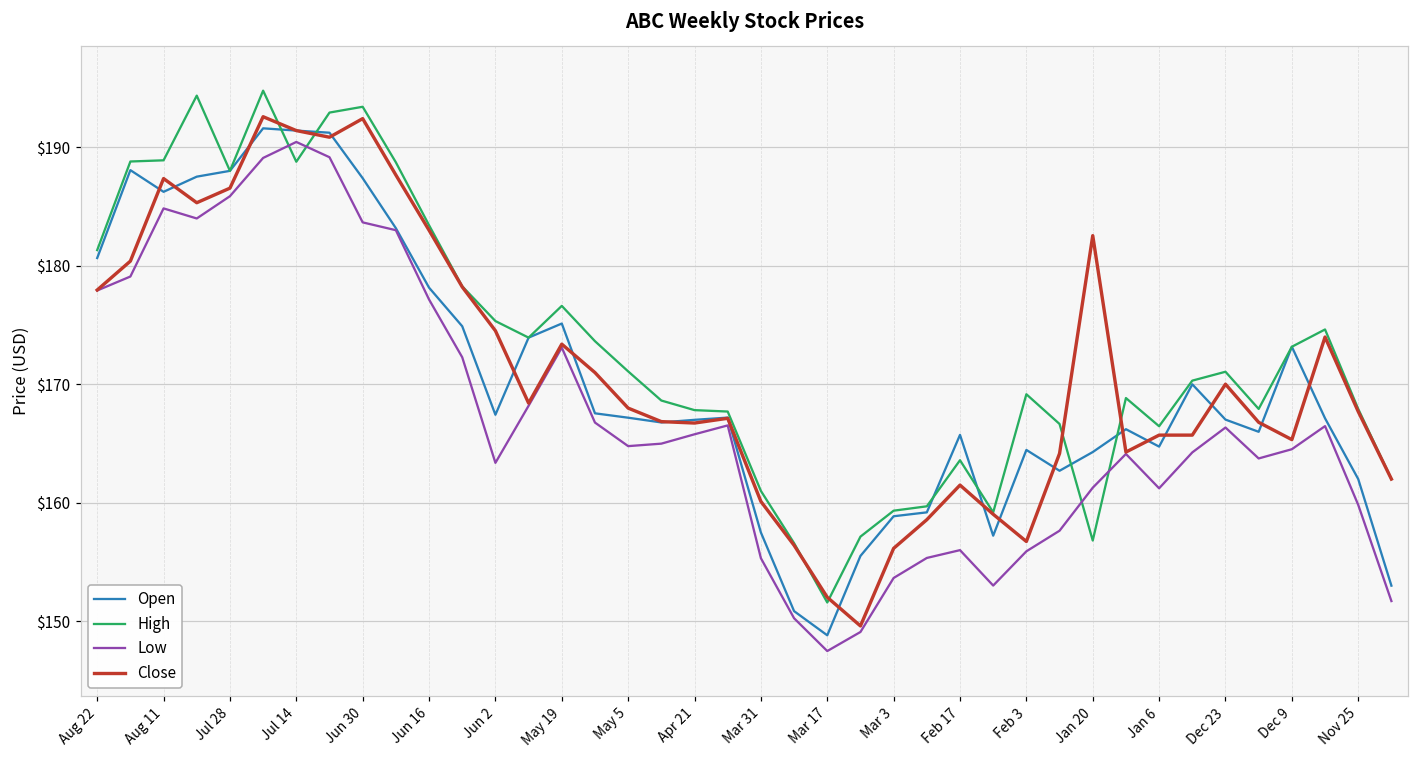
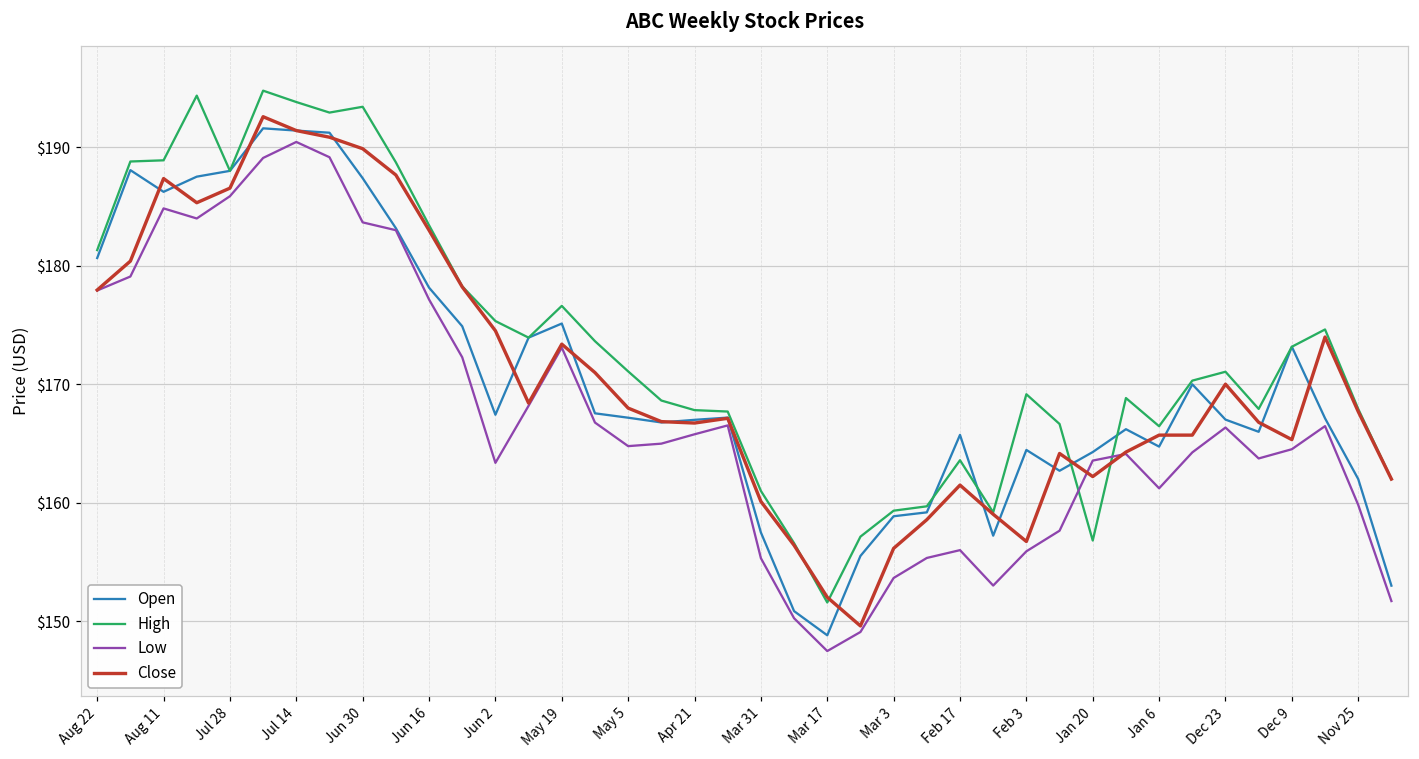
  {
    "Open": {
      "Aug 22": "$180.7",
      "Aug 11": "$186.3",
      "Jun 30": "$187.4",
      "Jun 16": "$178.2",
      "Jun 2": "$167.4",
      "May 19": "$175.1",
      "May 5": "$167.2",
      "Apr 21": "$167.0",
      "Mar 31": "$157.5",
      "Mar 17": "$148.8",
      "Mar 3": "$158.9",
      "Feb 17": "$165.7",
      "Feb 3": "$164.5",
      "Jan 20": "$164.3",
      "Jan 6": "$164.7",
      "Dec 23": "$167.0",
      "Nov 25": "$162.0"
    },
    "High": {
      "Aug 22": "$181.3",
      "Aug 11": "$188.9",
-     "Jul 14": "$188.8",
+     "Jul 14": "$193.8",
      "Jun 30": "$193.4",
      "Jun 16": "$183.4",
      "Jun 2": "$175.3",
      "May 19": "$176.6",
      "May 5": "$171.1",
      "Apr 21": "$167.8",
      "Mar 31": "$161.0",
      "Mar 17": "$151.6",
      "Mar 3": "$159.3",
      "Feb 17": "$163.6",
      "Feb 3": "$169.2",
      "Jan 20": "$156.8",
      "Jan 6": "$166.5",
      "Dec 23": "$171.1"
    },
    "Low": {
      "Aug 11": "$184.9",
      "Jul 28": "$185.9",
      "Jul 14": "$190.5",
      "Jun 30": "$183.7",
      "Jun 16": "$177.2",
      "Jun 2": "$163.4",
      "May 19": "$173.1",
      "May 5": "$164.8",
      "Apr 21": "$165.8",
      "Mar 31": "$155.3",
      "Mar 17": "$147.5",
      "Mar 3": "$153.7",
      "Feb 17": "$156.0",
      "Feb 3": "$155.9",
-     "Jan 20": "$161.3",
+     "Jan 20": "$163.6",
      "Jan 6": "$161.2",
      "Dec 23": "$166.4",
      "Dec 9": "$164.5",
      "Nov 25": "$159.8"
    },
    "Close": {
      "Aug 11": "$187.4",
      "Jul 28": "$186.6",
-     "Jun 30": "$192.4",
+     "Jun 30": "$189.9",
      "Jun 16": "$183.0",
      "Jun 2": "$174.5",
      "May 19": "$173.4",
      "May 5": "$168.0",
      "Apr 21": "$166.7",
      "Mar 31": "$160.1",
      "Mar 17": "$152.0",
      "Mar 3": "$156.2",
      "Feb 17": "$161.5",
      "Feb 3": "$156.7",
-     "Jan 20": "$182.6",
+     "Jan 20": "$162.2",
      "Jan 6": "$165.7",
      "Dec 23": "$170.0",
      "Dec 9": "$165.3"
    }
  }
